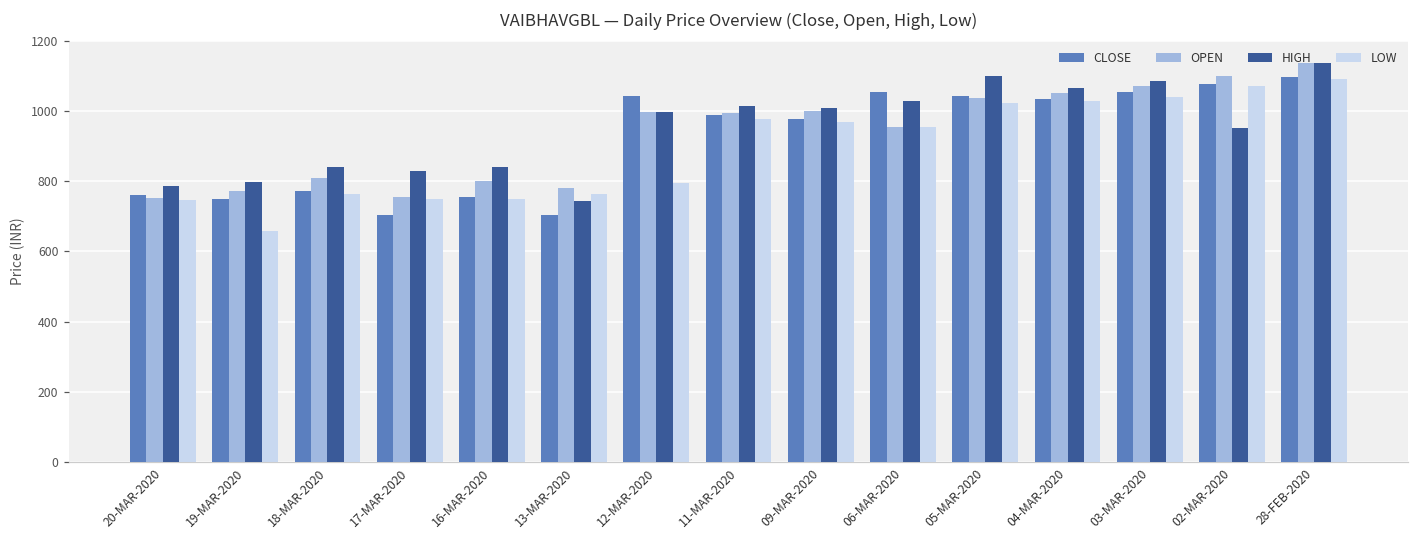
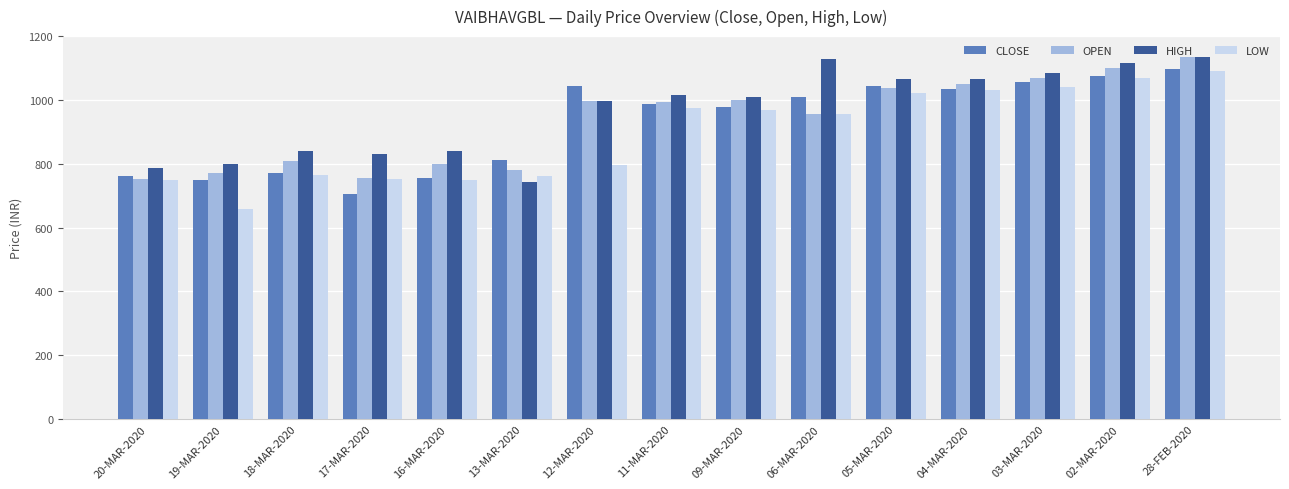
  {
    "CLOSE": {
      "20-MAR-2020": 760,
      "19-MAR-2020": 750,
      "18-MAR-2020": 770,
      "17-MAR-2020": 710,
      "16-MAR-2020": 760,
-     "13-MAR-2020": 700,
+     "13-MAR-2020": 810,
      "12-MAR-2020": 1040,
      "11-MAR-2020": 990,
      "09-MAR-2020": 980,
-     "06-MAR-2020": 1050,
+     "06-MAR-2020": 1010,
      "05-MAR-2020": 1040,
      "04-MAR-2020": 1030,
      "03-MAR-2020": 1050,
      "02-MAR-2020": 1080,
      "28-FEB-2020": 1100
    },
    "HIGH": {
      "20-MAR-2020": 790,
      "19-MAR-2020": 800,
      "18-MAR-2020": 840,
      "17-MAR-2020": 830,
      "16-MAR-2020": 840,
      "13-MAR-2020": 740,
      "12-MAR-2020": 1000,
      "11-MAR-2020": 1010,
      "09-MAR-2020": 1010,
-     "06-MAR-2020": 1030,
-     "05-MAR-2020": 1100,
+     "06-MAR-2020": 1130,
+     "05-MAR-2020": 1070,
      "04-MAR-2020": 1070,
      "03-MAR-2020": 1090,
-     "02-MAR-2020": 950,
+     "02-MAR-2020": 1120,
      "28-FEB-2020": 1140
    }
  }
